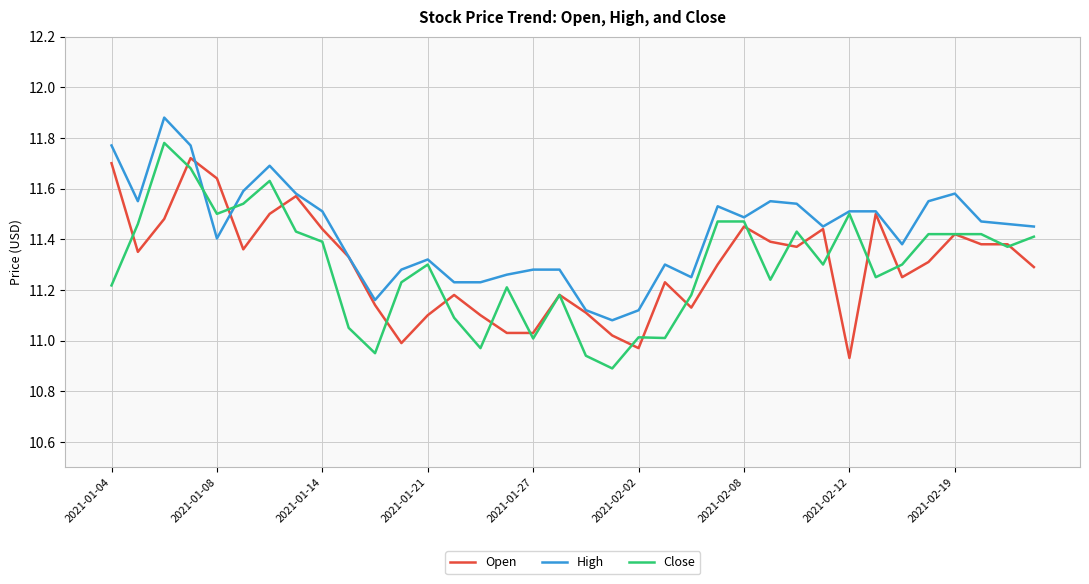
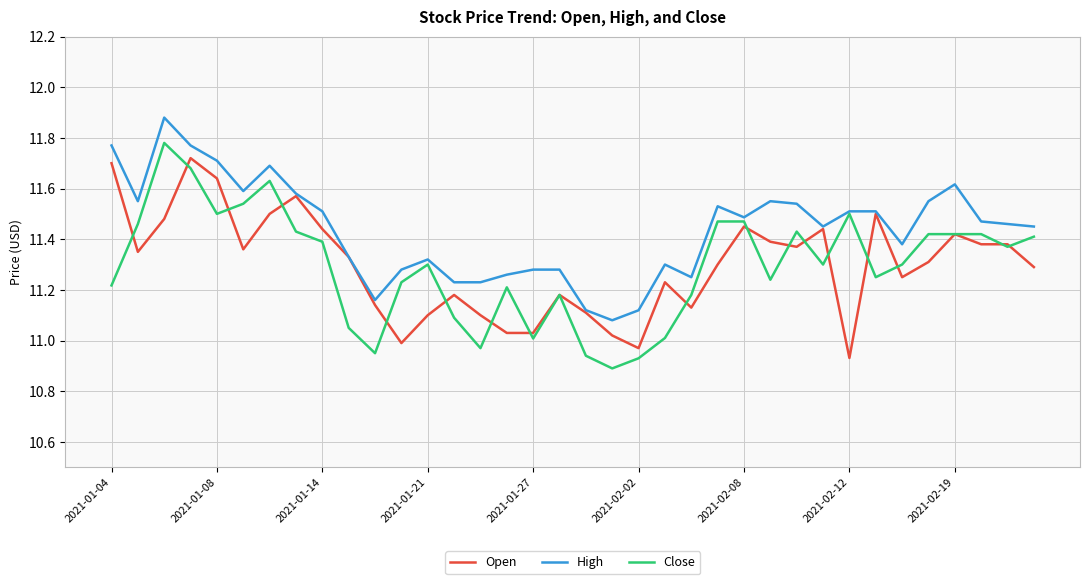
  {
    "Open": {
      "2021-01-04": 11.70,
      "2021-01-08": 11.64,
      "2021-01-14": 11.44,
      "2021-01-21": 11.10,
      "2021-01-27": 11.03,
      "2021-02-02": 10.97,
      "2021-02-08": 11.45,
      "2021-02-12": 10.93
    },
    "High": {
      "2021-01-04": 11.77,
-     "2021-01-08": 11.40,
+     "2021-01-08": 11.71,
      "2021-01-14": 11.51,
      "2021-01-21": 11.32,
      "2021-01-27": 11.28,
      "2021-02-02": 11.12,
      "2021-02-08": 11.49,
-     "2021-02-19": 11.58
+     "2021-02-19": 11.62
    },
    "Close": {
      "2021-01-04": 11.22,
      "2021-01-08": 11.50,
      "2021-01-14": 11.39,
      "2021-01-21": 11.30,
      "2021-01-27": 11.01,
-     "2021-02-02": 11.01,
+     "2021-02-02": 10.93,
      "2021-02-08": 11.47
    }
  }
